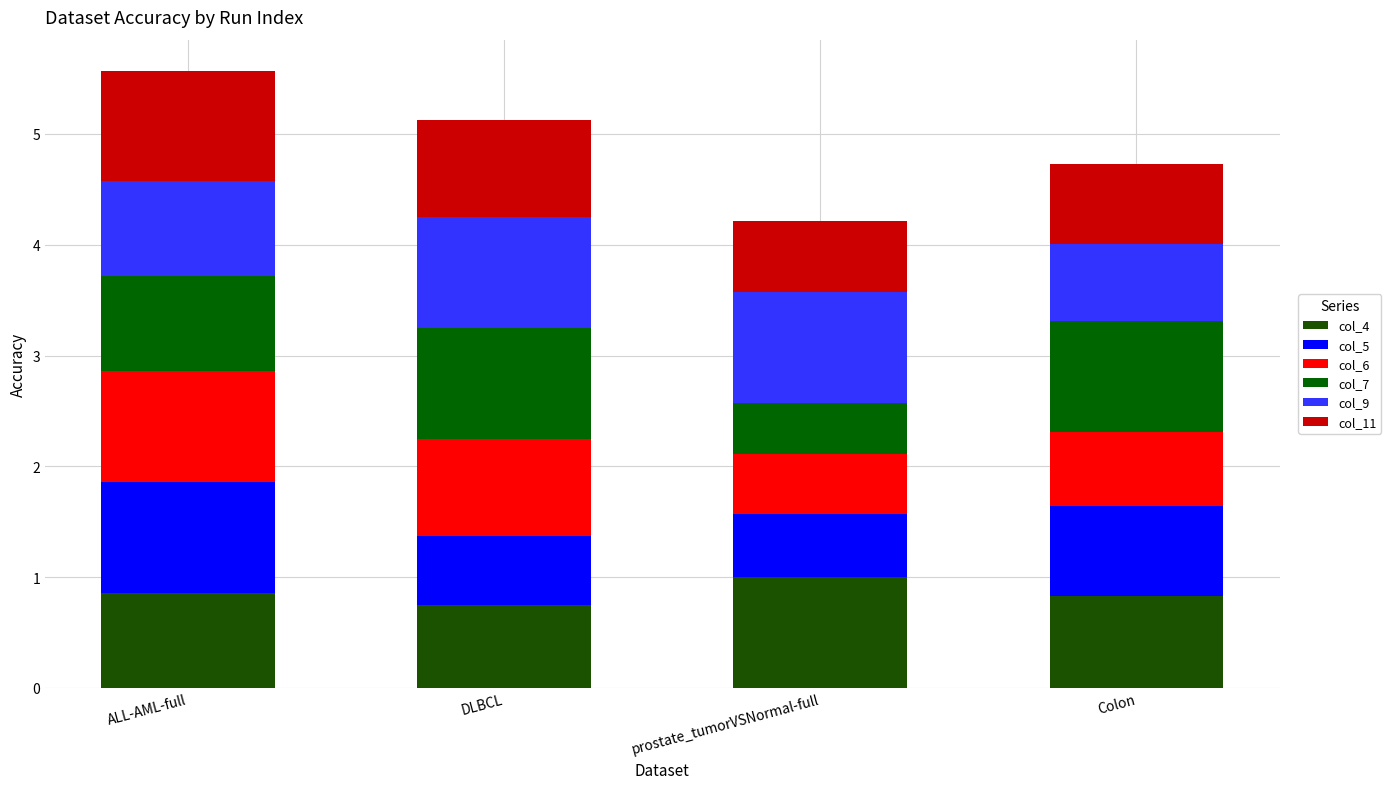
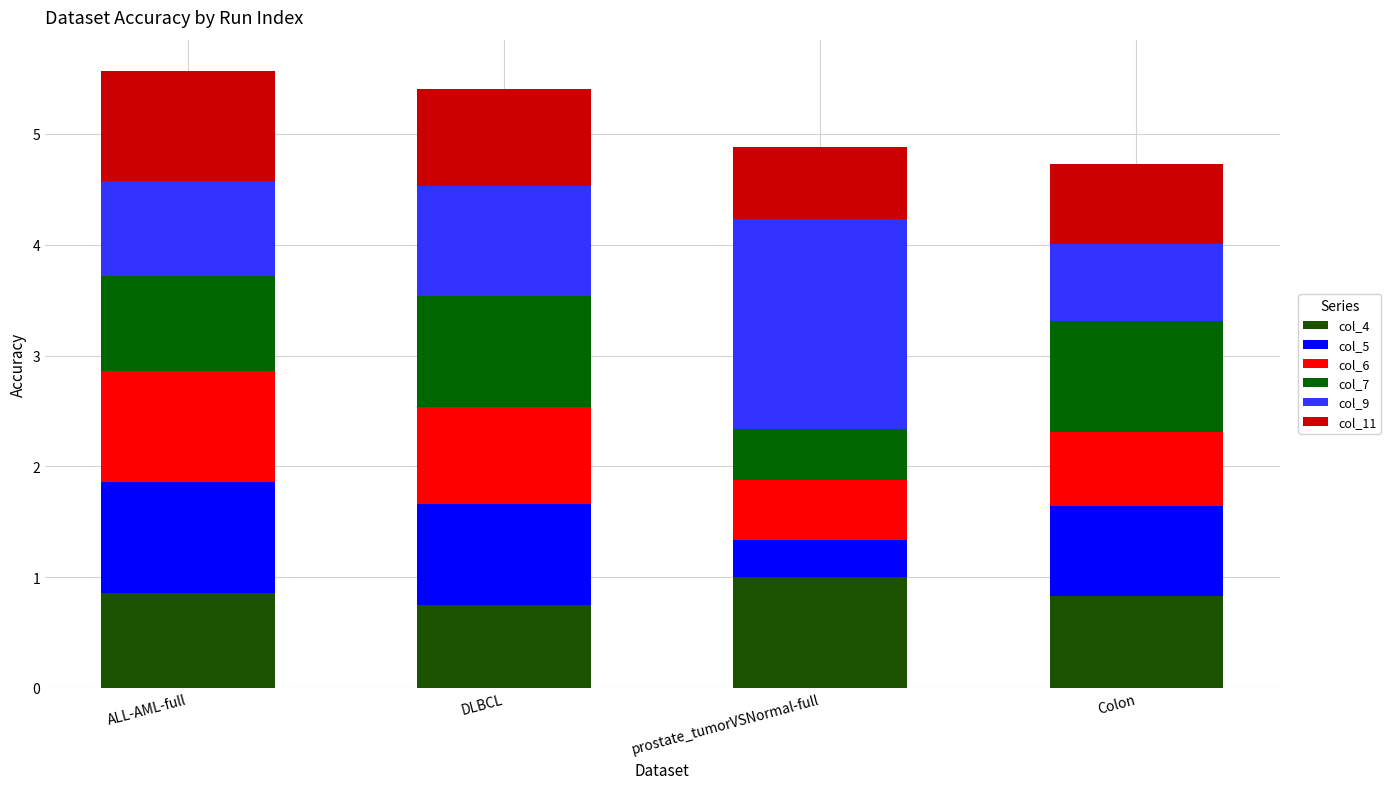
  {
    "col_5": {
      "ALL-AML-full": 1.00,
-     "DLBCL": 0.63,
-     "prostate_tumorVSNormal-full": 0.57,
+     "DLBCL": 0.91,
+     "prostate_tumorVSNormal-full": 0.33,
      "Colon": 0.81
    },
    "col_9": {
      "ALL-AML-full": 0.86,
      "DLBCL": 1.0,
-     "prostate_tumorVSNormal-full": 1.0,
+     "prostate_tumorVSNormal-full": 1.9,
      "Colon": 0.7
    }
  }
